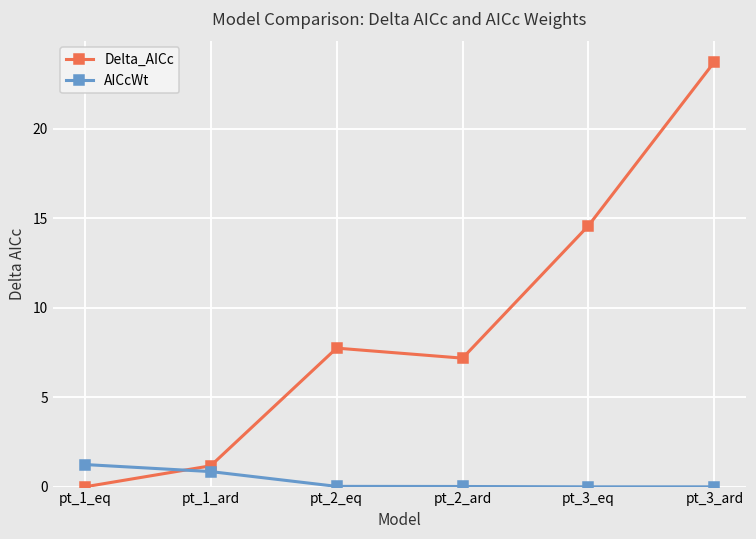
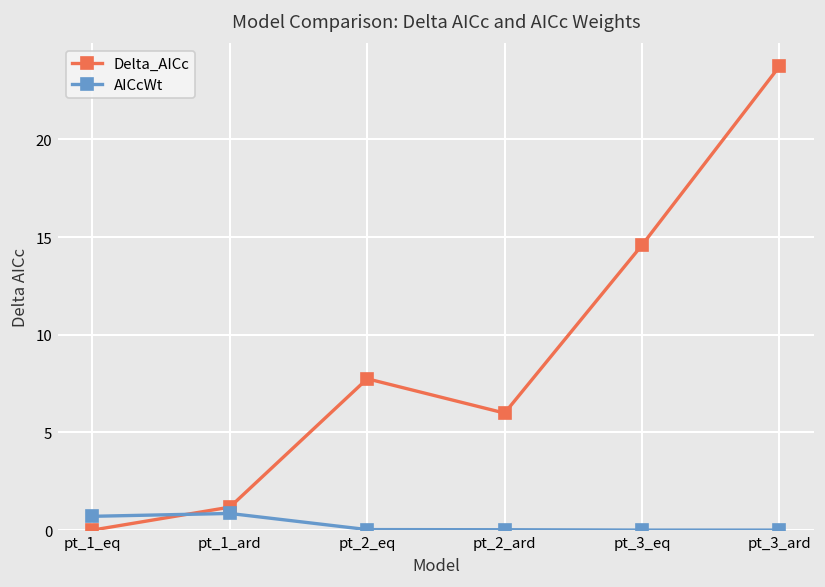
  {
    "Delta_AICc": {
      "pt_1_eq": 0.0,
      "pt_1_ard": 1.2,
      "pt_2_eq": 7.7,
-     "pt_2_ard": 7.2,
+     "pt_2_ard": 6.0,
      "pt_3_eq": 14.6,
      "pt_3_ard": 23.7
    },
    "AICcWt": {
-     "pt_1_eq": 1.2,
+     "pt_1_eq": 0.7,
      "pt_1_ard": 0.9,
      "pt_2_eq": 0.0,
      "pt_2_ard": 0.0,
      "pt_3_eq": 0.0,
      "pt_3_ard": 0.0
    }
  }
